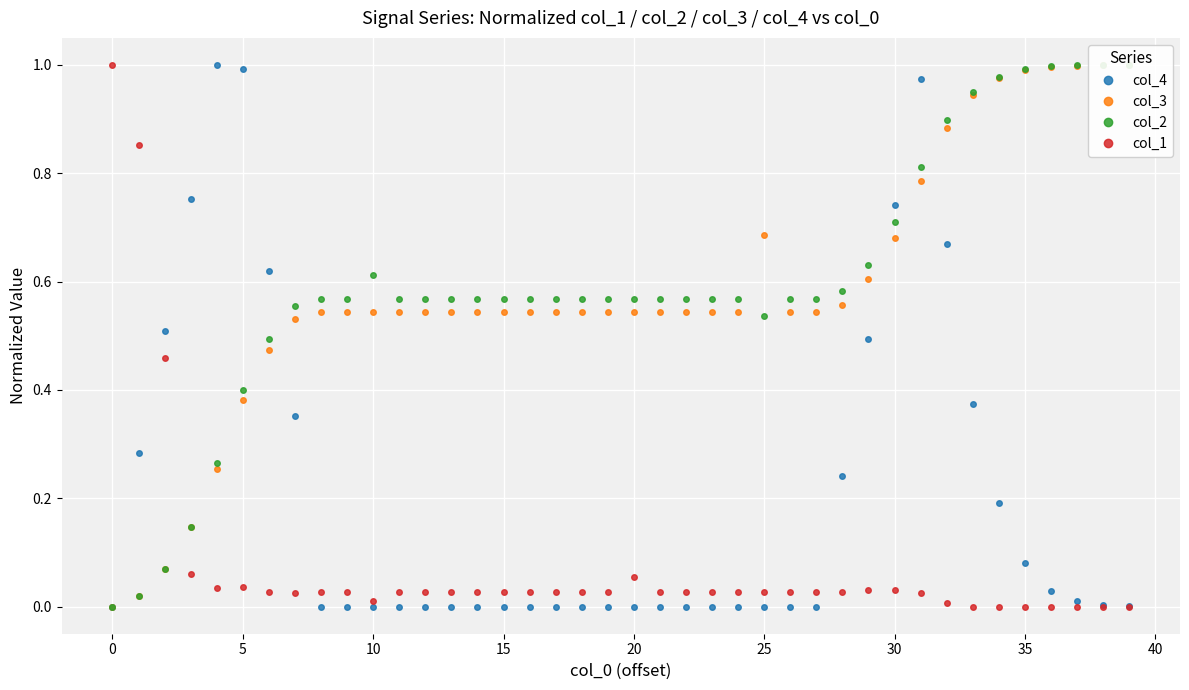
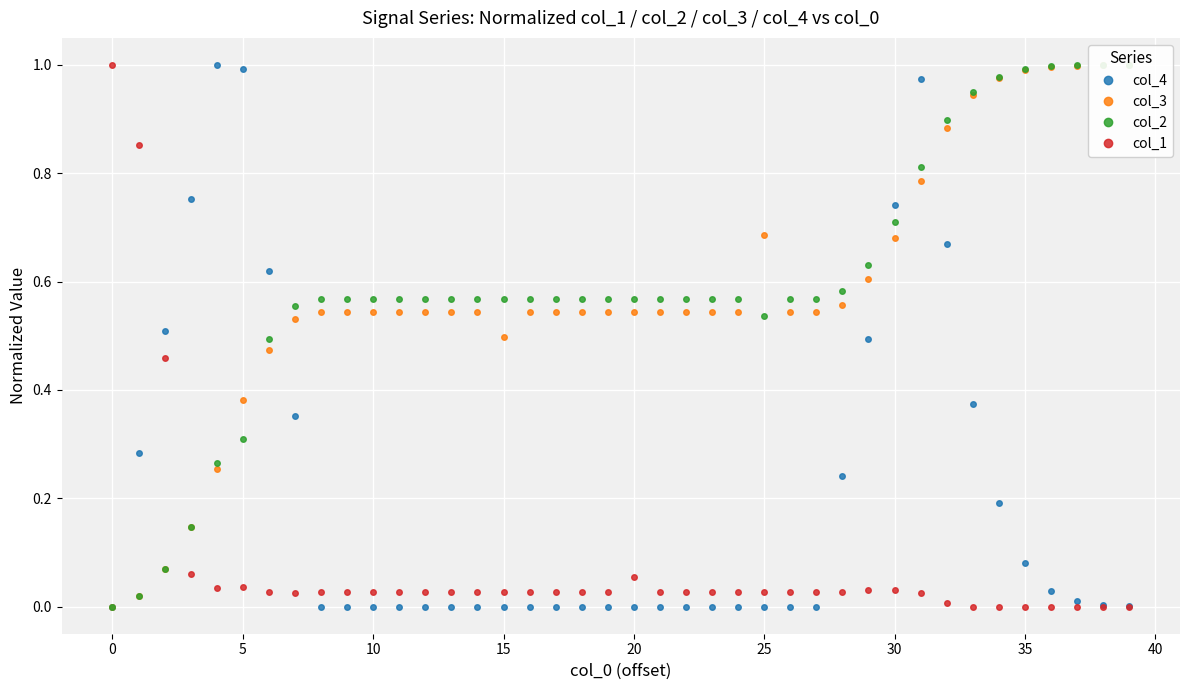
  {
    "col_4": {
      "5": 0.99,
      "10": 0.00,
      "15": 0.00,
      "20": 0.00,
      "25": 0.00,
      "30": 0.74,
      "35": 0.08
    },
    "col_3": {
      "5": 0.38,
      "10": 0.54,
-     "15": 0.54,
+     "15": 0.50,
      "20": 0.54,
      "25": 0.69,
      "30": 0.68
    },
    "col_2": {
-     "5": 0.40,
-     "10": 0.61,
+     "5": 0.31,
+     "10": 0.57,
      "15": 0.57,
      "20": 0.57,
      "25": 0.54,
      "30": 0.71
    },
    "col_1": {
      "0": 1.00,
      "5": 0.04,
-     "10": 0.01,
+     "10": 0.03,
      "15": 0.03,
      "20": 0.06,
      "25": 0.03,
      "30": 0.03,
      "35": 0.00
    }
  }
